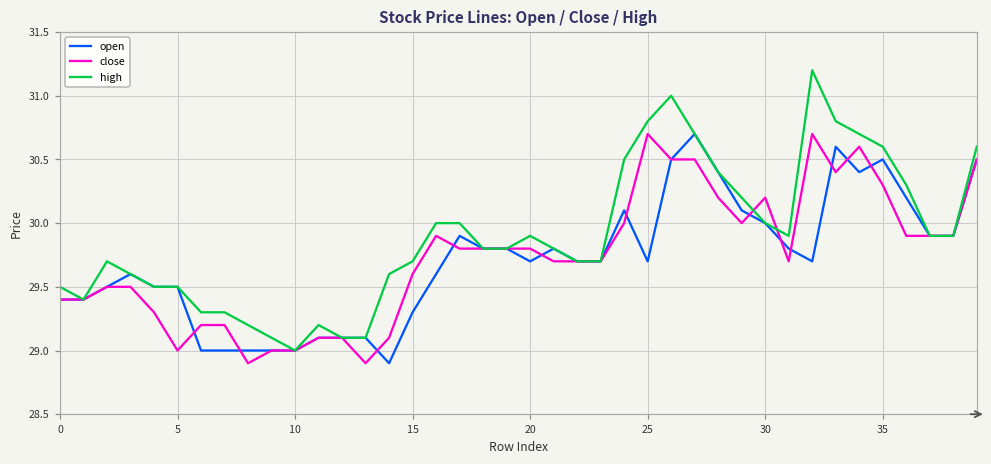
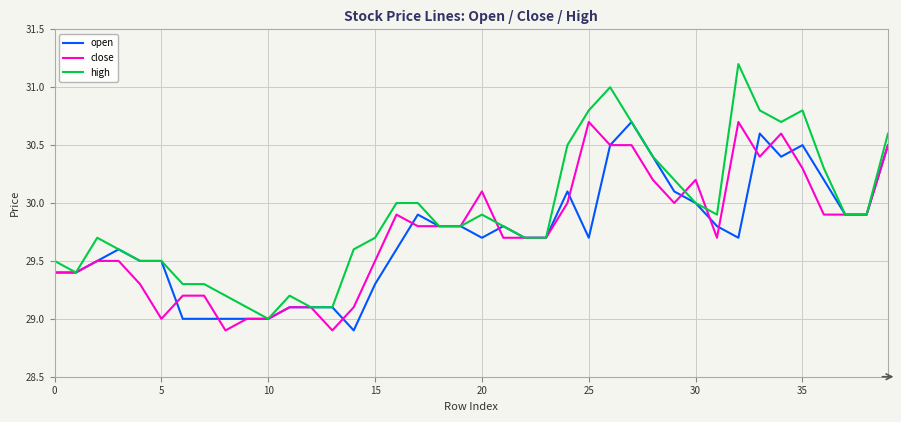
  {
    "open": {
      "15": 29.3,
      "20": 29.7,
      "25": 29.7,
      "35": 30.5
    },
    "close": {
      "5": 29.0,
-     "15": 29.6,
-     "20": 29.8,
+     "15": 29.5,
+     "20": 30.1,
      "25": 30.7,
      "30": 30.2,
      "35": 30.3
    },
    "high": {
      "0": 29.5,
      "15": 29.7,
      "20": 29.9,
      "25": 30.8,
-     "35": 30.6
+     "35": 30.8
    }
  }
